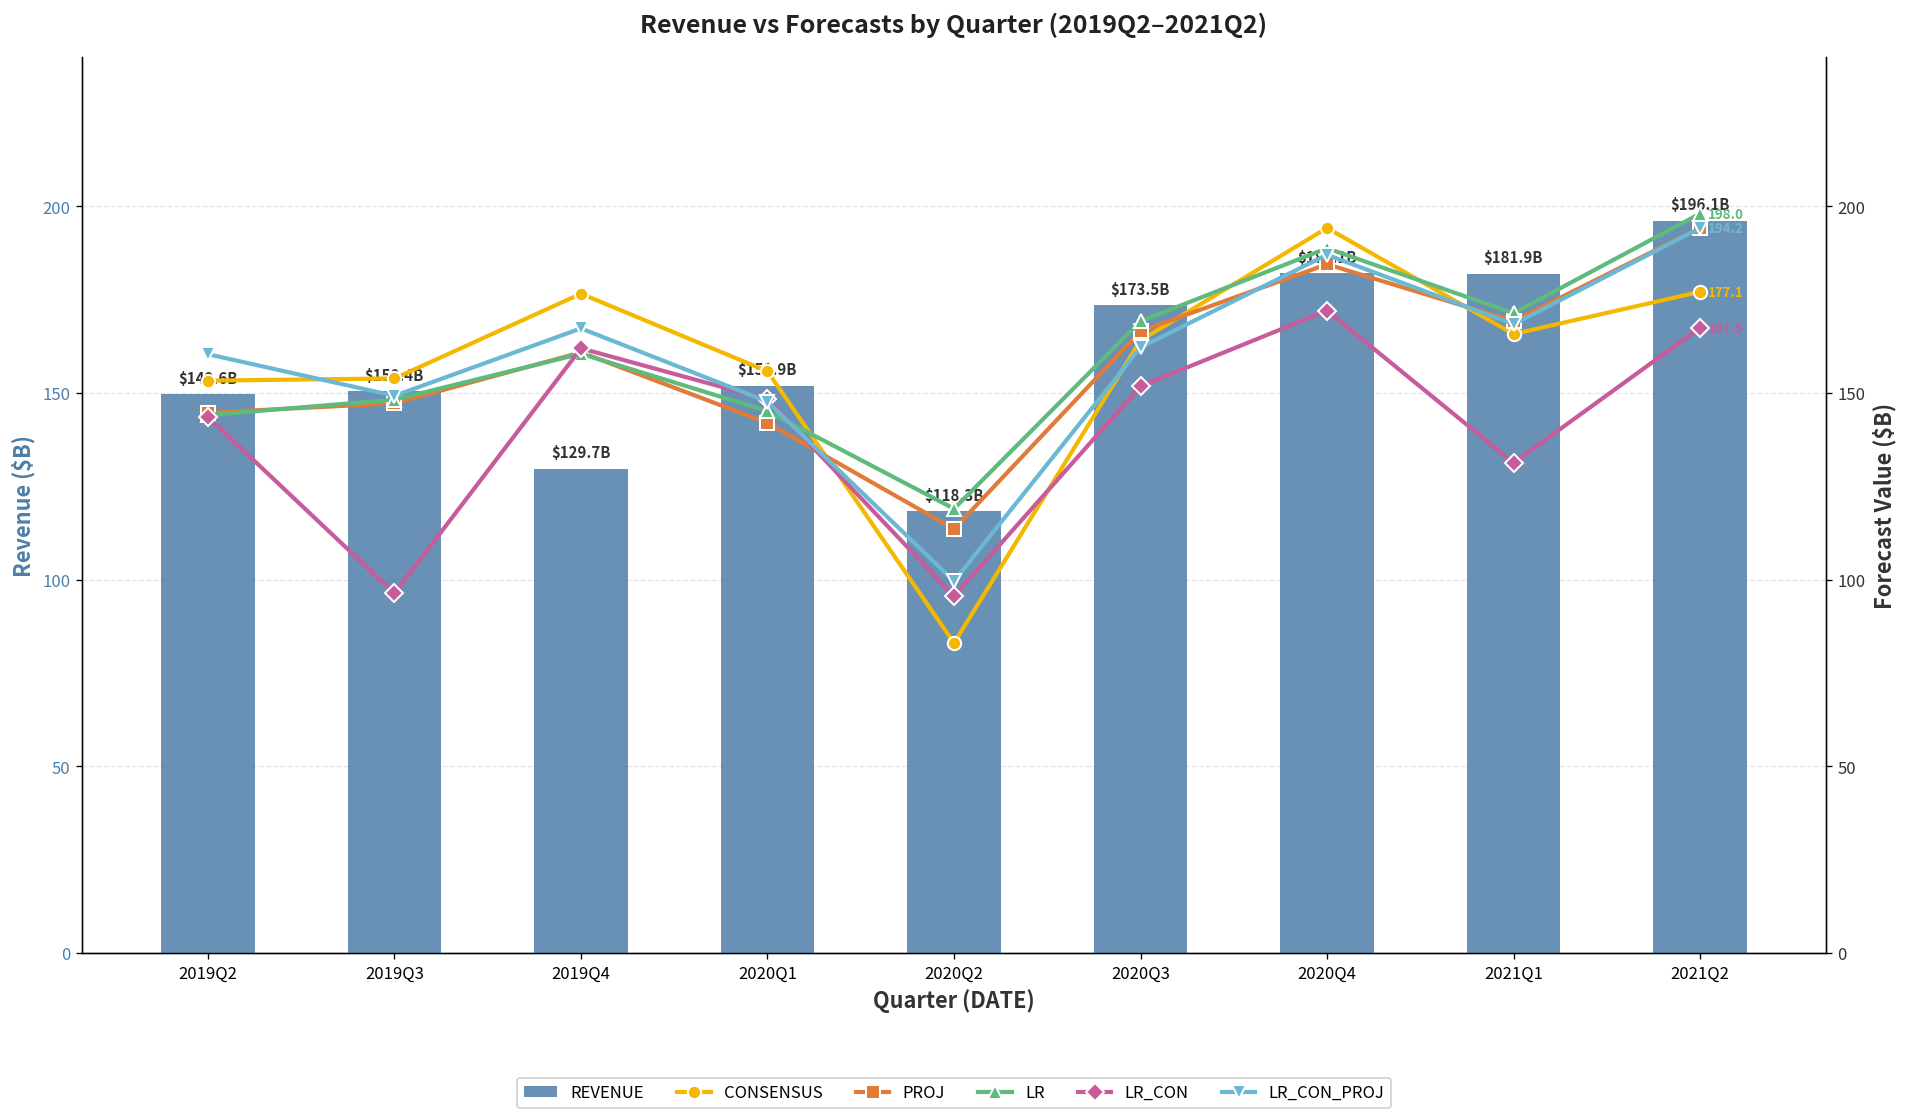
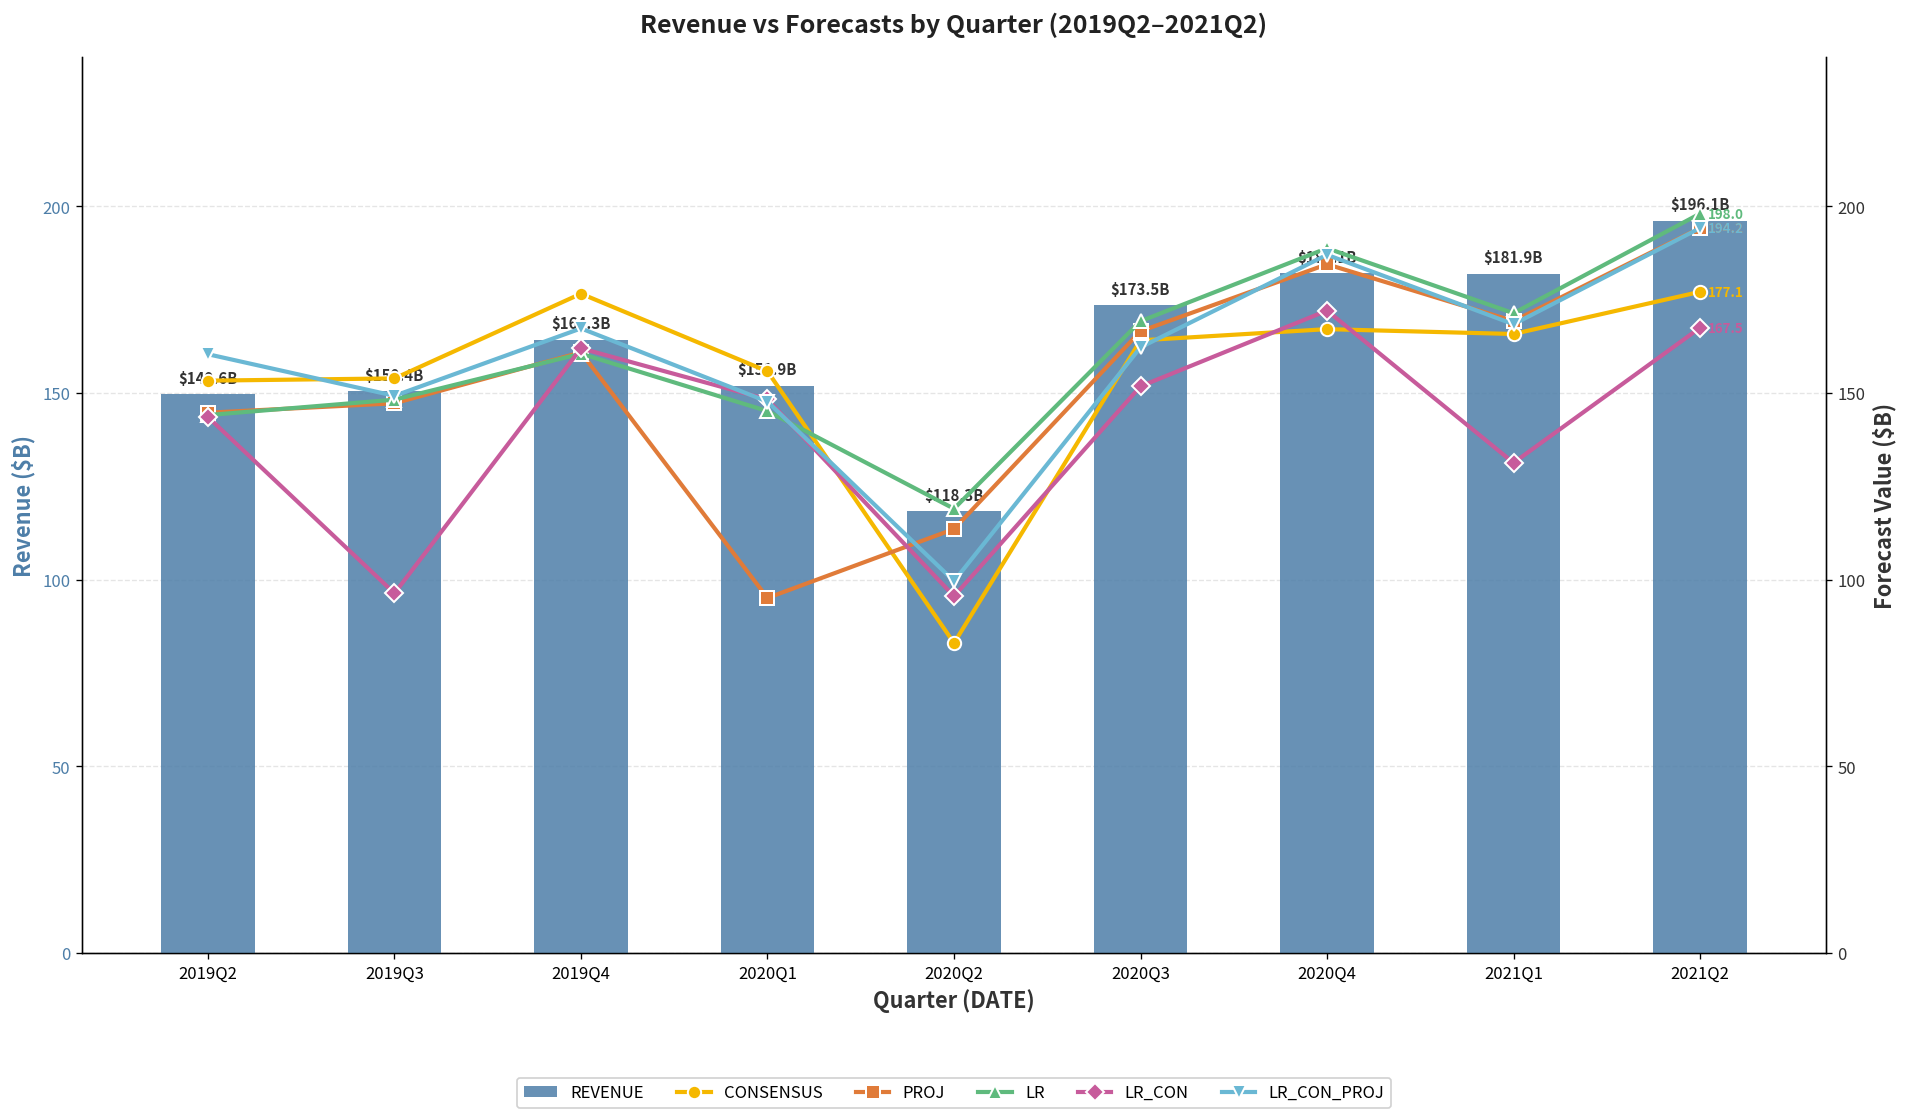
  {
    "REVENUE": {
-     "2019Q4": "$129.7B",
+     "2019Q4": "$164.3B",
      "2020Q2": "$118.3B",
      "2020Q3": "$173.5B",
      "2021Q1": "$181.9B"
    },
    "CONSENSUS": {
      "2019Q4": "177",
      "2020Q2": "83",
      "2020Q3": "164",
-     "2020Q4": "194",
+     "2020Q4": "167",
      "2021Q1": "166"
    },
    "PROJ": {
      "2019Q3": "147",
-     "2020Q1": "142",
+     "2020Q1": "95",
      "2020Q2": "114",
      "2020Q3": "167",
      "2021Q1": "169"
    },
    "LR": {
      "2019Q3": "148",
      "2020Q1": "145",
      "2020Q3": "169",
      "2020Q4": "189",
      "2021Q1": "171"
    },
    "LR_CON": {
      "2021Q2": "167.5"
    },
    "LR_CON_PROJ": {
      "2019Q2": "160",
      "2019Q3": "149",
      "2020Q2": "100",
      "2020Q3": "162",
      "2021Q1": "168"
    }
  }
